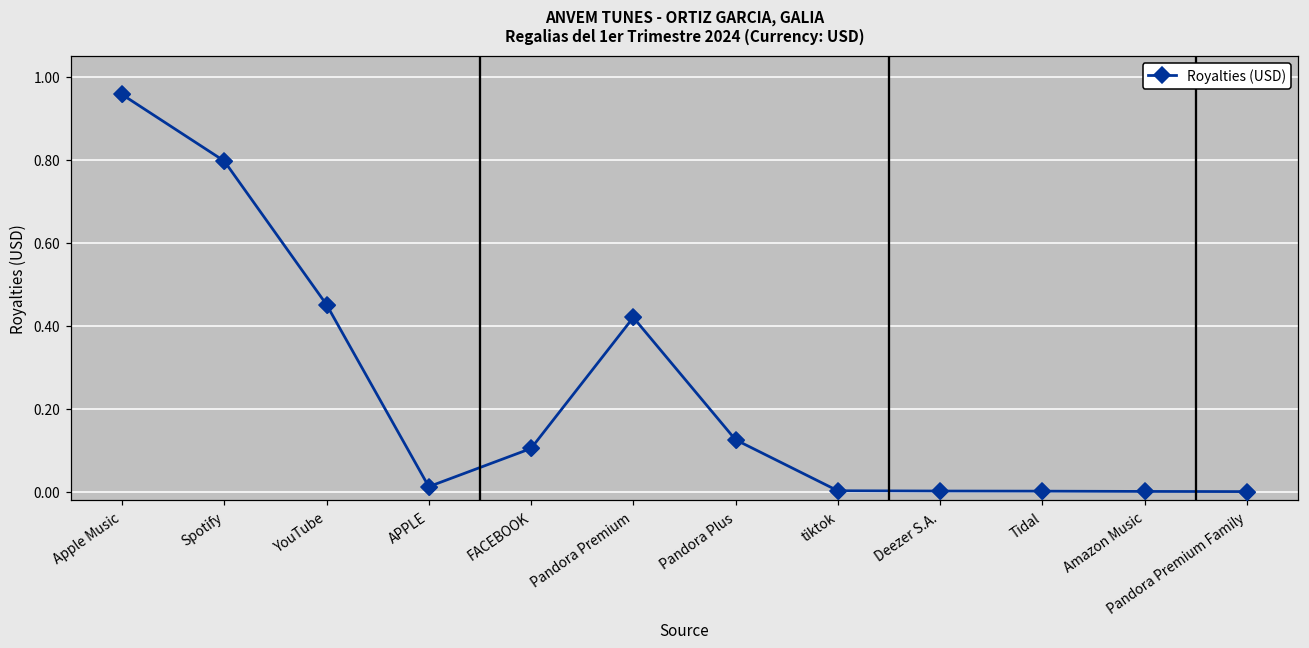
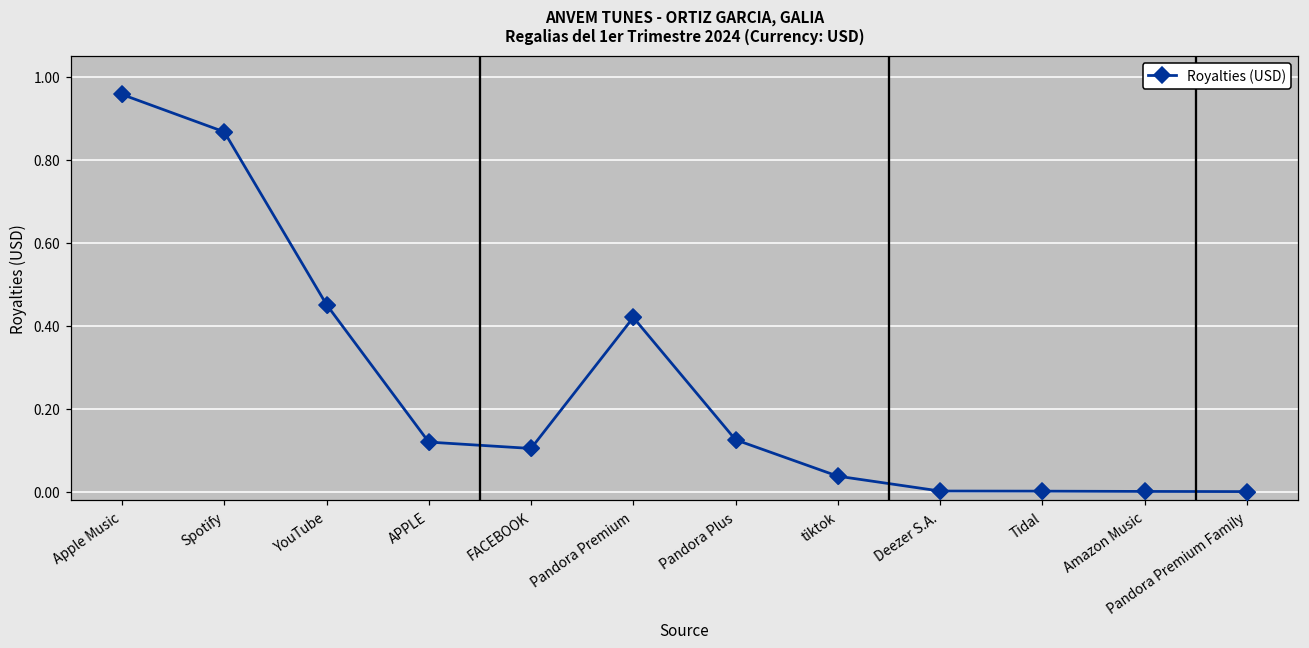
  {
    "Apple Music": 0.96,
-   "Spotify": 0.80,
+   "Spotify": 0.87,
    "YouTube": 0.45,
-   "APPLE": 0.01,
+   "APPLE": 0.12,
    "FACEBOOK": 0.10,
    "Pandora Premium": 0.42,
    "Pandora Plus": 0.12,
-   "tiktok": 0.00,
+   "tiktok": 0.04,
    "Deezer S.A.": 0.00,
    "Tidal": 0.00,
    "Amazon Music": 0.00,
    "Pandora Premium Family": 0.00
  }
